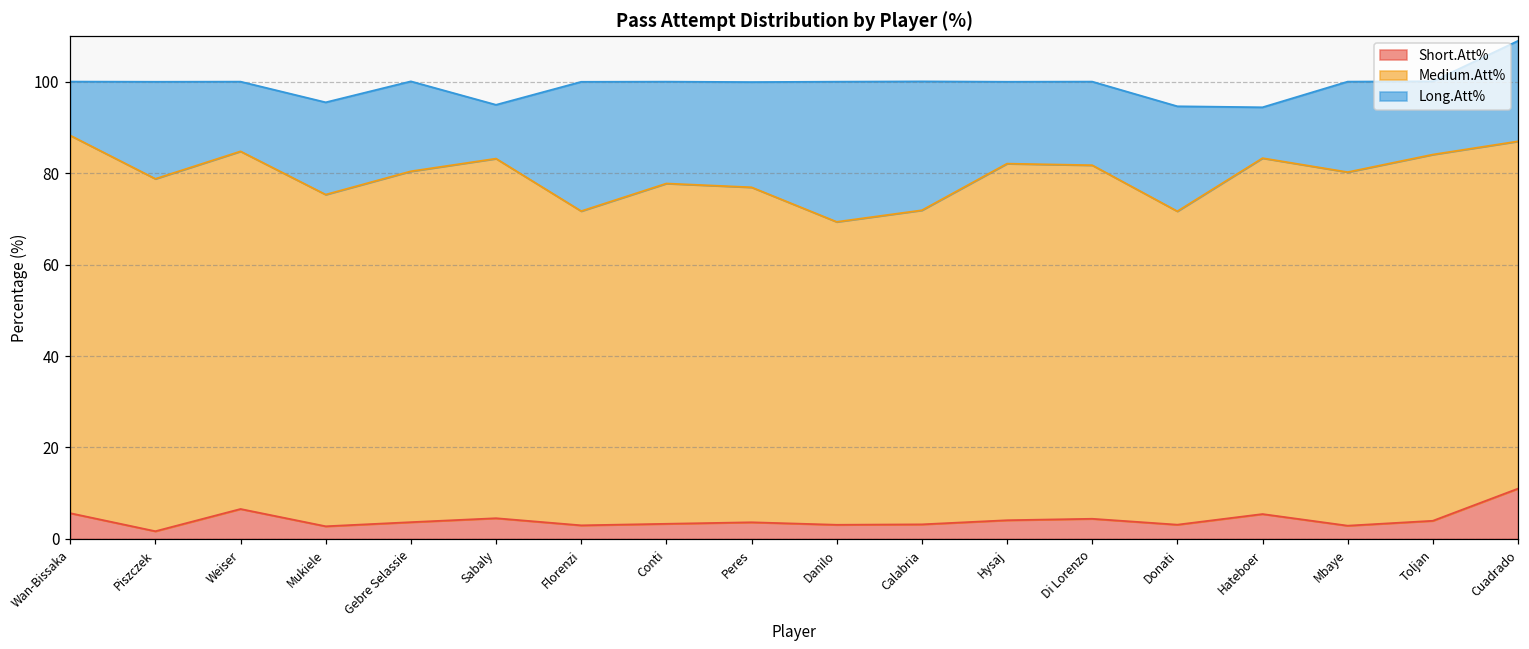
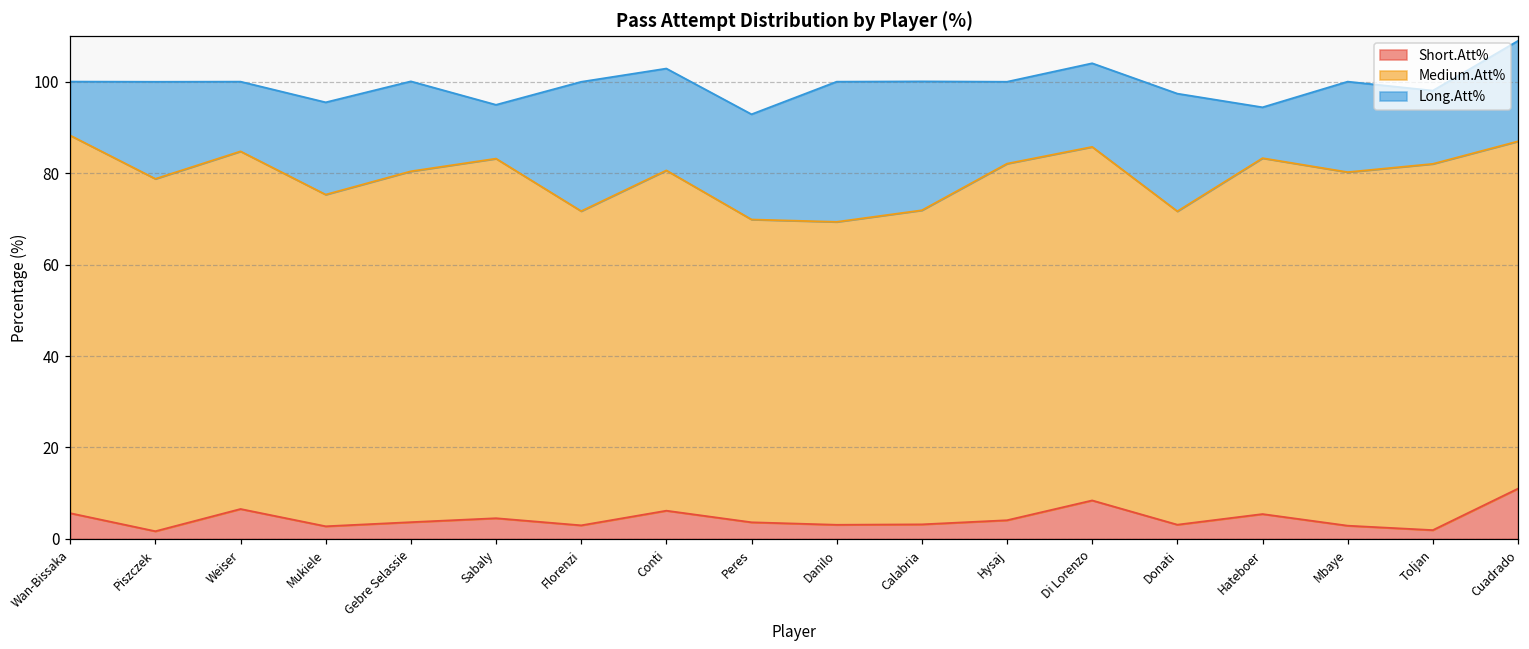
  {
    "Short.Att%": {
      "Wan-Bissaka": 6,
      "Piszczek": 2,
      "Weiser": 7,
      "Mukiele": 3,
      "Gebre Selassie": 4,
      "Sabaly": 5,
      "Florenzi": 3,
-     "Conti": 3,
+     "Conti": 6,
      "Peres": 4,
      "Danilo": 3,
      "Calabria": 3,
      "Hysaj": 4,
-     "Di Lorenzo": 4,
+     "Di Lorenzo": 8,
      "Donati": 3,
      "Hateboer": 5,
      "Mbaye": 3,
-     "Toljan": 4,
+     "Toljan": 2,
      "Cuadrado": 11
    },
    "Medium.Att%": {
      "Wan-Bissaka": 83,
      "Piszczek": 77,
      "Weiser": 78,
      "Mukiele": 73,
      "Gebre Selassie": 77,
      "Sabaly": 79,
      "Florenzi": 69,
      "Conti": 74,
-     "Peres": 73,
+     "Peres": 66,
      "Danilo": 66,
      "Calabria": 69,
      "Hysaj": 78,
      "Di Lorenzo": 77,
      "Donati": 69,
      "Hateboer": 78,
      "Mbaye": 77,
      "Toljan": 80,
      "Cuadrado": 76
    },
    "Long.Att%": {
      "Wan-Bissaka": 12,
      "Piszczek": 21,
      "Weiser": 15,
      "Mukiele": 20,
      "Gebre Selassie": 20,
      "Sabaly": 12,
      "Florenzi": 28,
      "Conti": 22,
      "Peres": 23,
      "Danilo": 31,
      "Calabria": 28,
      "Hysaj": 18,
      "Di Lorenzo": 18,
-     "Donati": 23,
+     "Donati": 26,
      "Hateboer": 11,
      "Mbaye": 20,
      "Cuadrado": 22
    }
  }
